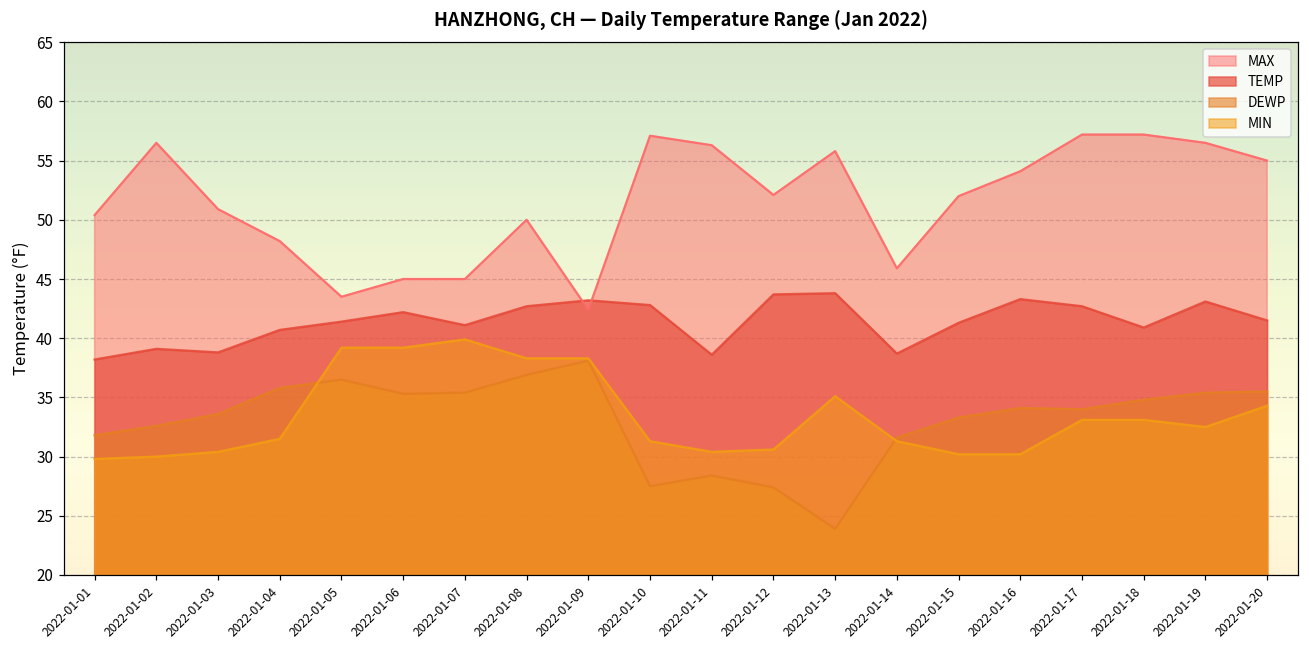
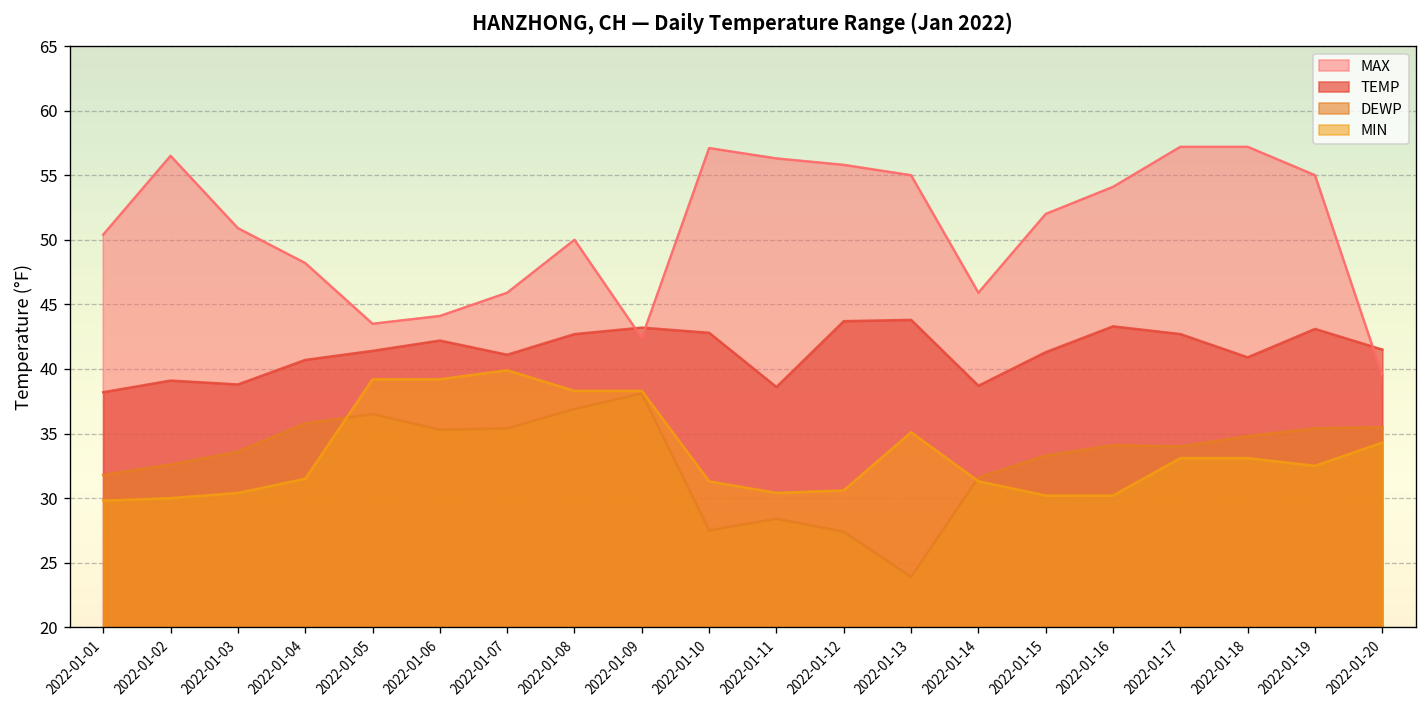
  {
    "MAX": {
      "2022-01-01": 50.4,
      "2022-01-02": 56.5,
      "2022-01-03": 50.9,
      "2022-01-04": 48.2,
      "2022-01-05": 43.5,
-     "2022-01-06": 45.0,
-     "2022-01-07": 45.0,
+     "2022-01-06": 44.1,
+     "2022-01-07": 45.9,
      "2022-01-08": 50.0,
      "2022-01-09": 42.4,
      "2022-01-10": 57.1,
      "2022-01-11": 56.3,
-     "2022-01-12": 52.1,
-     "2022-01-13": 55.8,
+     "2022-01-12": 55.8,
+     "2022-01-13": 55.0,
      "2022-01-14": 45.9,
      "2022-01-15": 52.0,
      "2022-01-16": 54.1,
      "2022-01-17": 57.2,
      "2022-01-18": 57.2,
-     "2022-01-19": 56.5,
-     "2022-01-20": 55.0
+     "2022-01-19": 55.0,
+     "2022-01-20": 39.5
    }
  }
